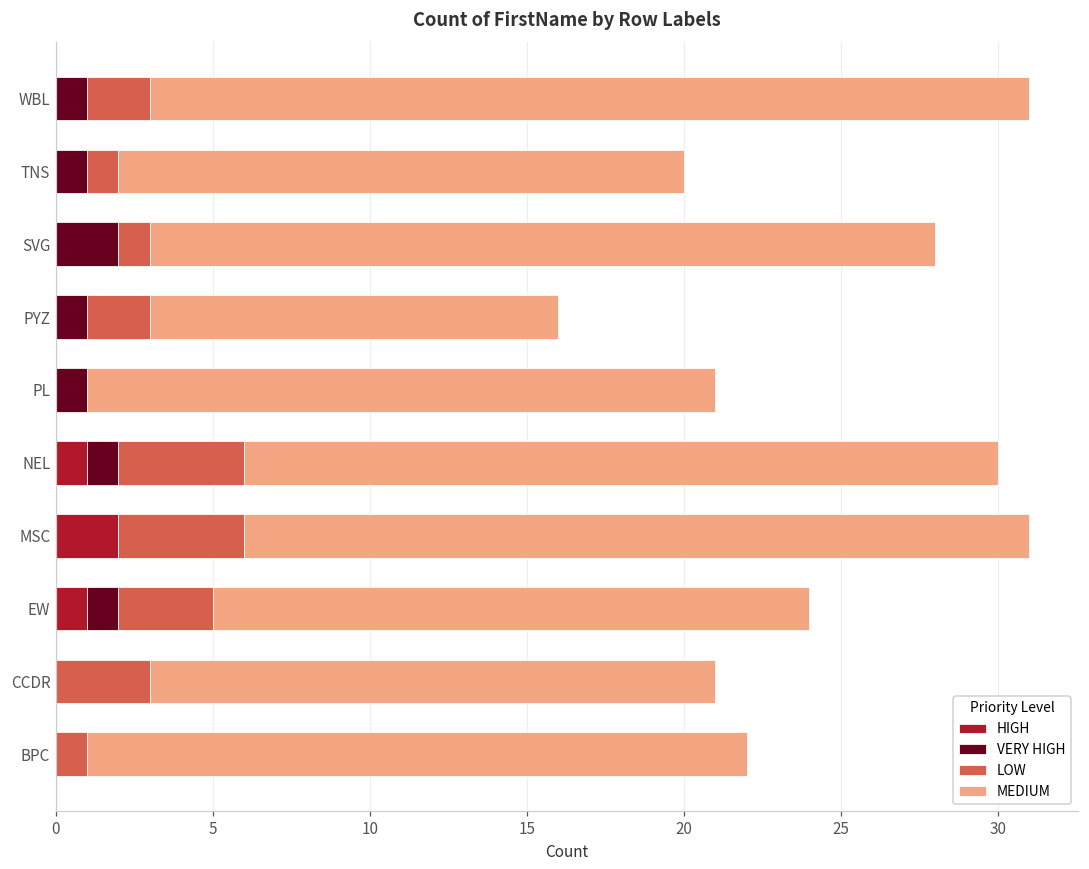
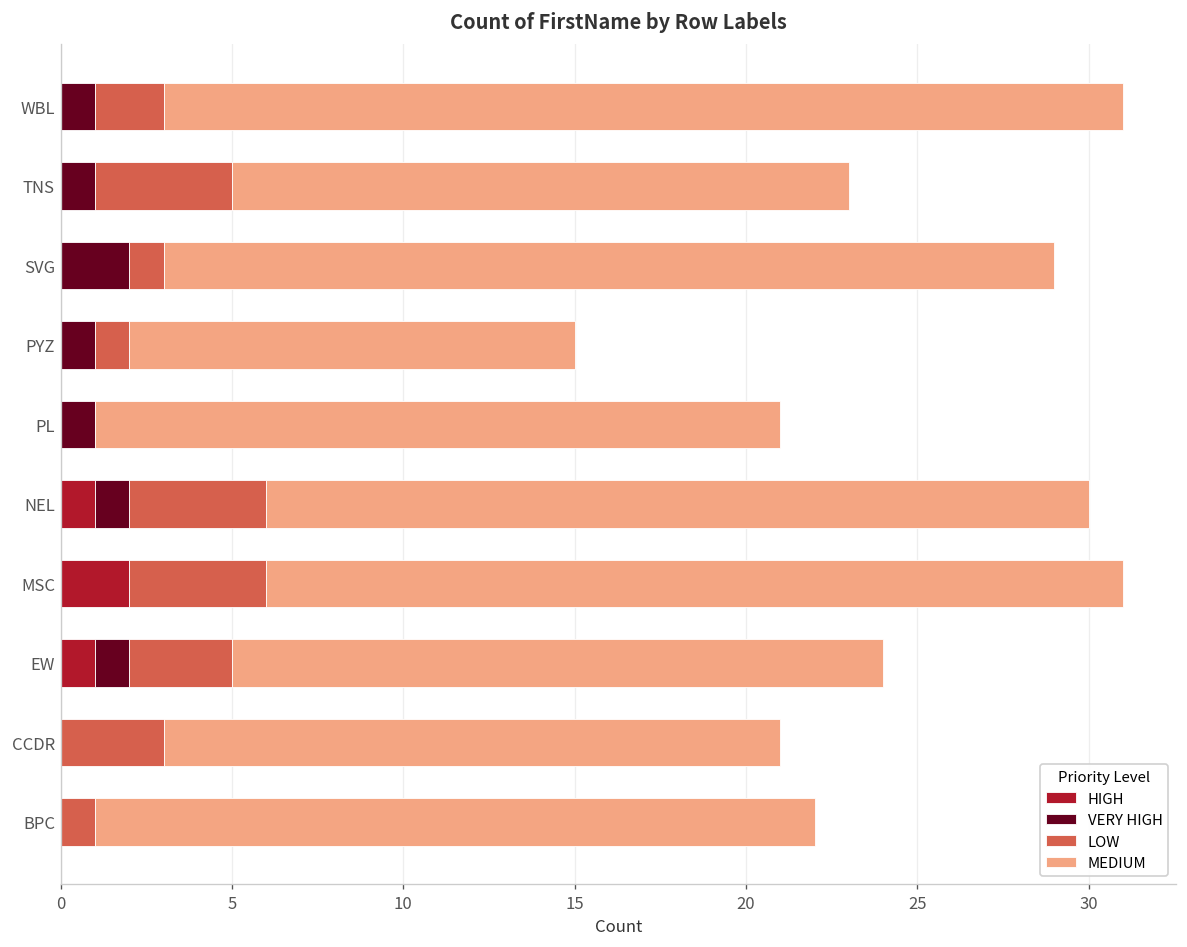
  {
    "HIGH": {
      "WBL": 0,
      "TNS": 0,
      "SVG": 0,
      "PYZ": 0,
      "PL": 0,
      "NEL": 1,
      "MSC": 2,
      "EW": 1,
      "CCDR": 0,
      "BPC": 0
    },
    "LOW": {
      "WBL": 2,
-     "TNS": 1,
+     "TNS": 4,
      "SVG": 1,
-     "PYZ": 2,
+     "PYZ": 1,
      "PL": 0,
      "NEL": 4,
      "MSC": 4,
      "EW": 3,
      "CCDR": 3,
      "BPC": 1
    },
    "MEDIUM": {
      "WBL": 28,
      "TNS": 18,
-     "SVG": 25,
+     "SVG": 26,
      "PYZ": 13,
      "PL": 20,
      "NEL": 24,
      "MSC": 25,
      "EW": 19,
      "CCDR": 18,
      "BPC": 21
    }
  }
